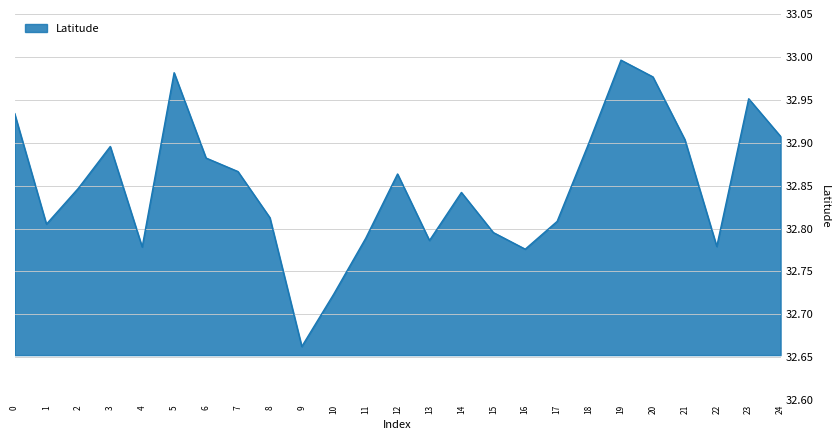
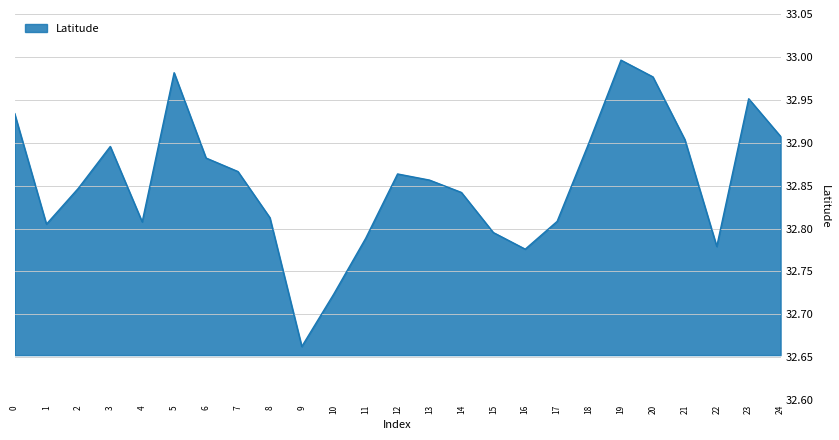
  {
    "0": 32.93,
    "1": 32.81,
    "2": 32.85,
    "3": 32.90,
-   "4": 32.78,
+   "4": 32.81,
    "5": 32.98,
    "6": 32.88,
    "7": 32.87,
    "8": 32.81,
    "9": 32.66,
    "10": 32.72,
    "11": 32.79,
    "12": 32.86,
-   "13": 32.79,
+   "13": 32.86,
    "14": 32.84,
    "15": 32.80,
    "16": 32.78,
    "17": 32.81,
    "18": 32.90,
    "19": 33.00,
    "20": 32.98,
    "21": 32.90,
    "22": 32.78,
    "23": 32.95,
    "24": 32.91
  }
